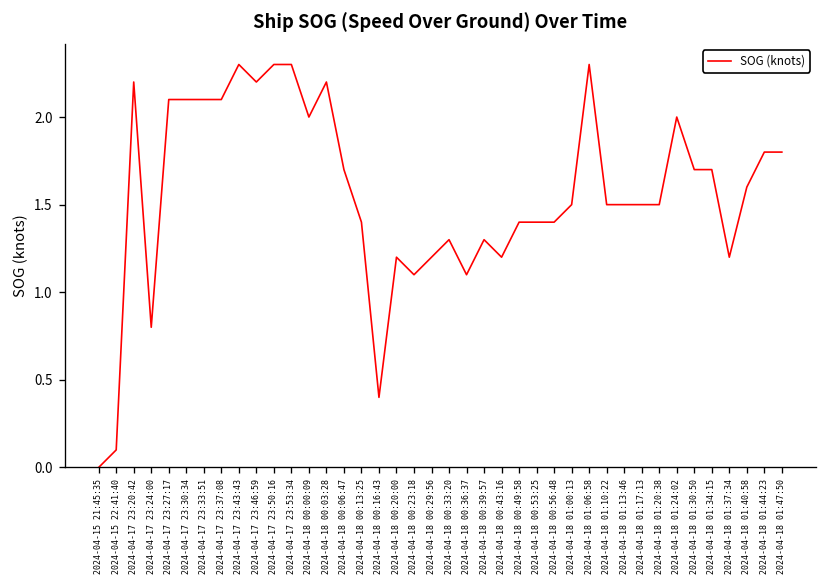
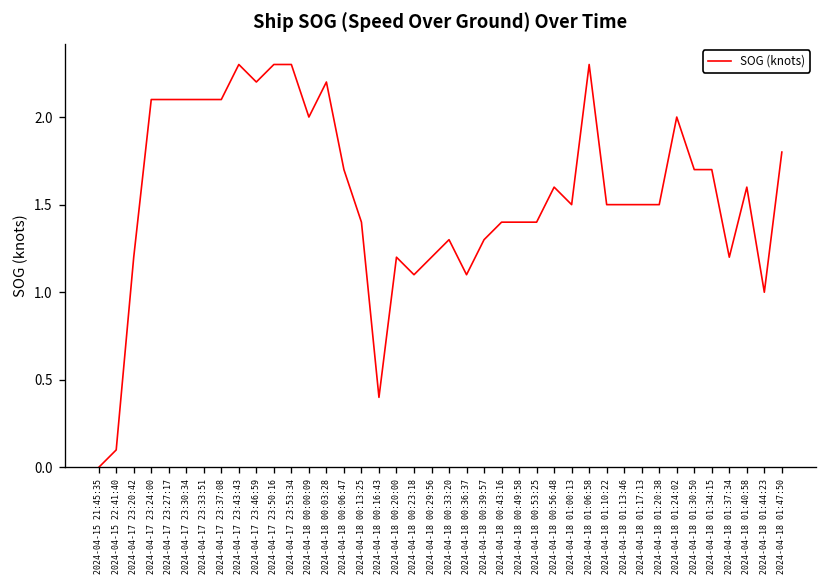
  {
    "2024-04-15 21:45:35": 0.0,
    "2024-04-15 22:41:40": 0.1,
-   "2024-04-17 23:20:42": 2.2,
-   "2024-04-17 23:24:00": 0.8,
+   "2024-04-17 23:20:42": 1.2,
+   "2024-04-17 23:24:00": 2.1,
    "2024-04-17 23:27:17": 2.1,
    "2024-04-17 23:30:34": 2.1,
    "2024-04-17 23:33:51": 2.1,
    "2024-04-17 23:37:08": 2.1,
    "2024-04-17 23:43:43": 2.3,
    "2024-04-17 23:46:59": 2.2,
    "2024-04-17 23:50:16": 2.3,
    "2024-04-17 23:53:34": 2.3,
    "2024-04-18 00:00:09": 2.0,
    "2024-04-18 00:03:28": 2.2,
    "2024-04-18 00:06:47": 1.7,
    "2024-04-18 00:13:25": 1.4,
    "2024-04-18 00:16:43": 0.4,
    "2024-04-18 00:20:00": 1.2,
    "2024-04-18 00:23:18": 1.1,
    "2024-04-18 00:29:56": 1.2,
    "2024-04-18 00:33:20": 1.3,
    "2024-04-18 00:36:37": 1.1,
    "2024-04-18 00:39:57": 1.3,
-   "2024-04-18 00:43:16": 1.2,
+   "2024-04-18 00:43:16": 1.4,
    "2024-04-18 00:49:58": 1.4,
    "2024-04-18 00:53:25": 1.4,
-   "2024-04-18 00:56:48": 1.4,
+   "2024-04-18 00:56:48": 1.6,
    "2024-04-18 01:00:13": 1.5,
    "2024-04-18 01:06:58": 2.3,
    "2024-04-18 01:10:22": 1.5,
    "2024-04-18 01:13:46": 1.5,
    "2024-04-18 01:17:13": 1.5,
    "2024-04-18 01:20:38": 1.5,
    "2024-04-18 01:24:02": 2.0,
    "2024-04-18 01:30:50": 1.7,
    "2024-04-18 01:34:15": 1.7,
    "2024-04-18 01:37:34": 1.2,
    "2024-04-18 01:40:58": 1.6,
-   "2024-04-18 01:44:23": 1.8,
+   "2024-04-18 01:44:23": 1.0,
    "2024-04-18 01:47:50": 1.8
  }
